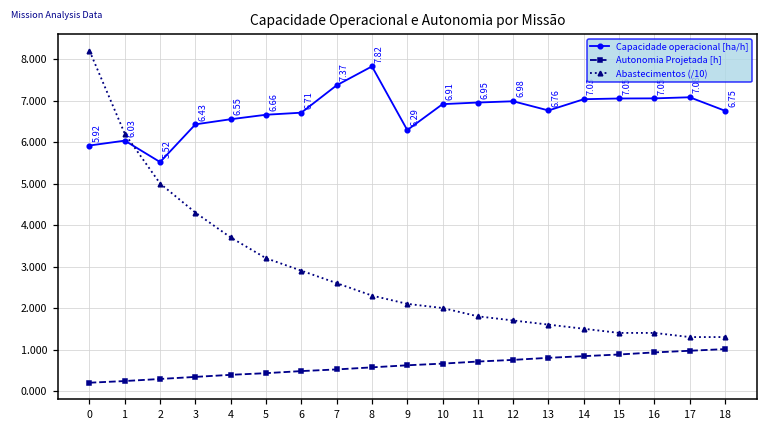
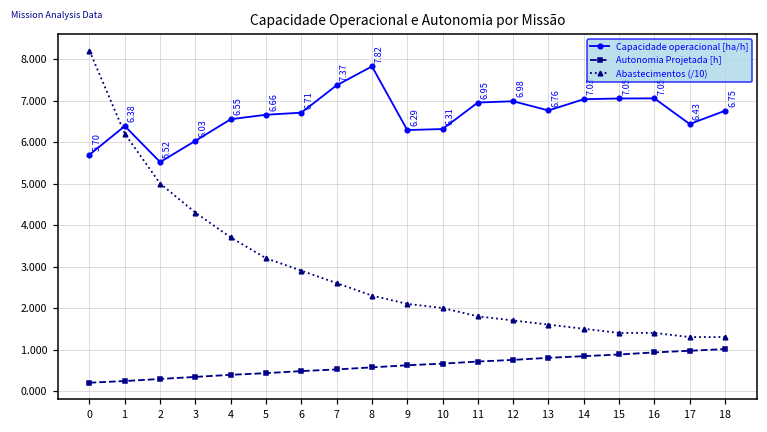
  {
    "Capacidade operacional [ha/h]": {
-     "0": 5.92,
-     "1": 6.03,
+     "0": 5.70,
+     "1": 6.38,
      "2": 5.52,
-     "3": 6.43,
+     "3": 6.03,
      "4": 6.55,
      "5": 6.66,
      "6": 6.71,
      "7": 7.37,
      "8": 7.82,
      "9": 6.29,
-     "10": 6.91,
+     "10": 6.31,
      "11": 6.95,
      "12": 6.98,
      "13": 6.76,
-     "17": 7.1,
+     "17": 6.4,
      "18": 6.75
    }
  }
